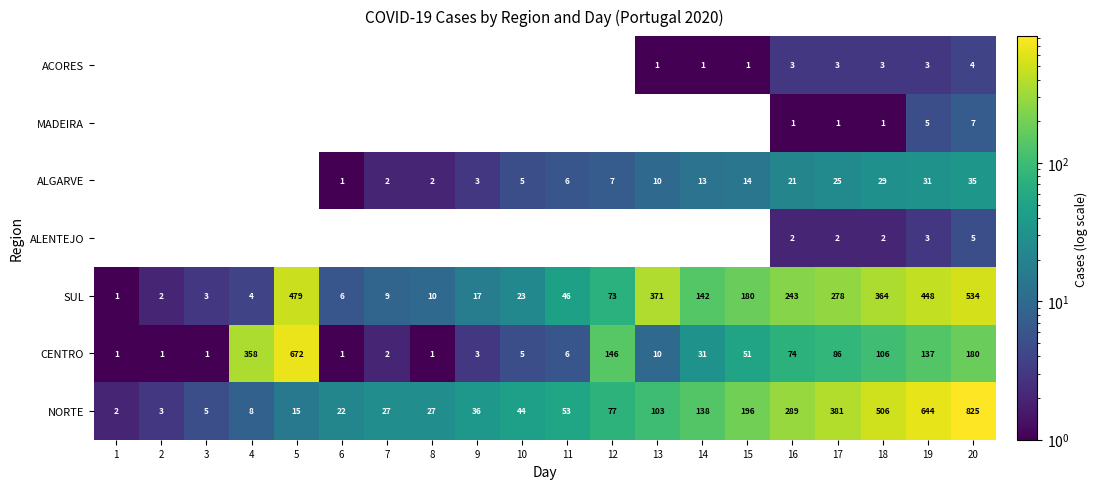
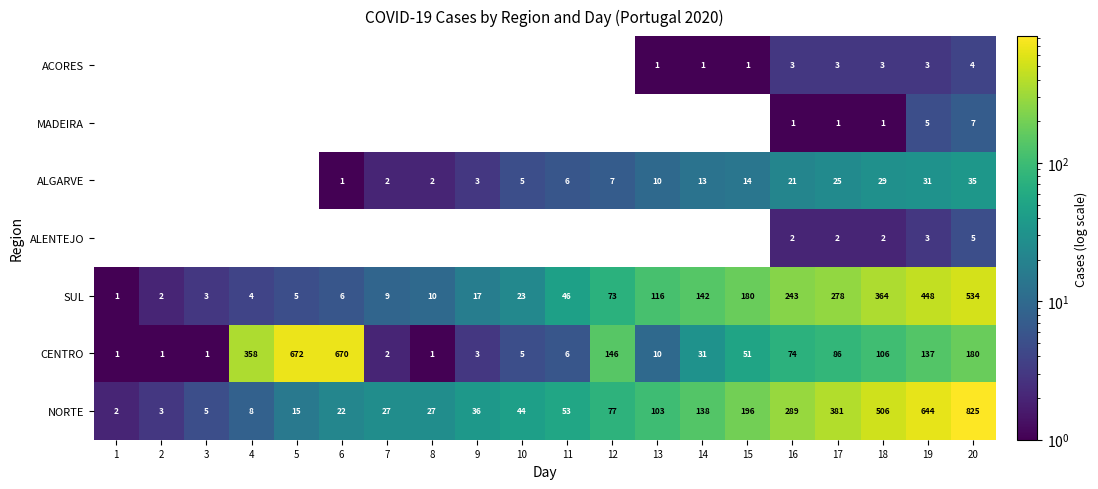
  {
    "ACORES": {
      "13": 1,
      "14": 1,
      "15": 1,
      "16": 3,
      "17": 3,
      "18": 3,
      "19": 3,
      "20": 4
    },
    "MADEIRA": {
      "16": 1,
      "17": 1,
      "18": 1,
      "19": 5,
      "20": 7
    },
    "ALGARVE": {
      "6": 1,
      "7": 2,
      "8": 2,
      "9": 3,
      "10": 5,
      "11": 6,
      "12": 7,
      "13": 10,
      "14": 13,
      "15": 14,
      "16": 21,
      "17": 25,
      "18": 29,
      "19": 31,
      "20": 35
    },
    "ALENTEJO": {
      "16": 2,
      "17": 2,
      "18": 2,
      "19": 3,
      "20": 5
    },
    "SUL": {
      "1": 1,
      "2": 2,
      "3": 3,
      "4": 4,
-     "5": 479,
+     "5": 5,
      "6": 6,
      "7": 9,
      "8": 10,
      "9": 17,
      "10": 23,
      "11": 46,
      "12": 73,
-     "13": 371,
+     "13": 116,
      "14": 142,
      "15": 180,
      "16": 243,
      "17": 278,
      "18": 364,
      "19": 448,
      "20": 534
    },
    "CENTRO": {
      "1": 1,
      "2": 1,
      "3": 1,
      "4": 358,
      "5": 672,
-     "6": 1,
+     "6": 670,
      "7": 2,
      "8": 1,
      "9": 3,
      "10": 5,
      "11": 6,
      "12": 146,
      "13": 10,
      "14": 31,
      "15": 51,
      "16": 74,
      "17": 86,
      "18": 106,
      "19": 137,
      "20": 180
    },
    "NORTE": {
      "1": 2,
      "2": 3,
      "3": 5,
      "4": 8,
      "5": 15,
      "6": 22,
      "7": 27,
      "8": 27,
      "9": 36,
      "10": 44,
      "11": 53,
      "12": 77,
      "13": 103,
      "14": 138,
      "15": 196,
      "16": 289,
      "17": 381,
      "18": 506,
      "19": 644,
      "20": 825
    }
  }
